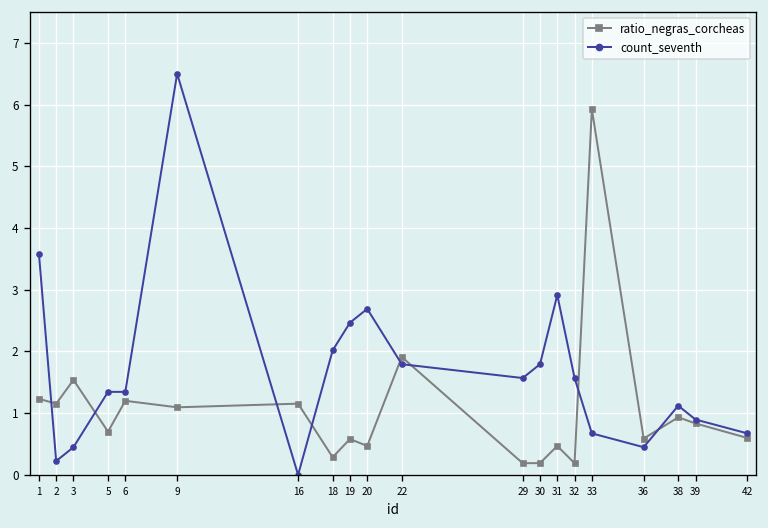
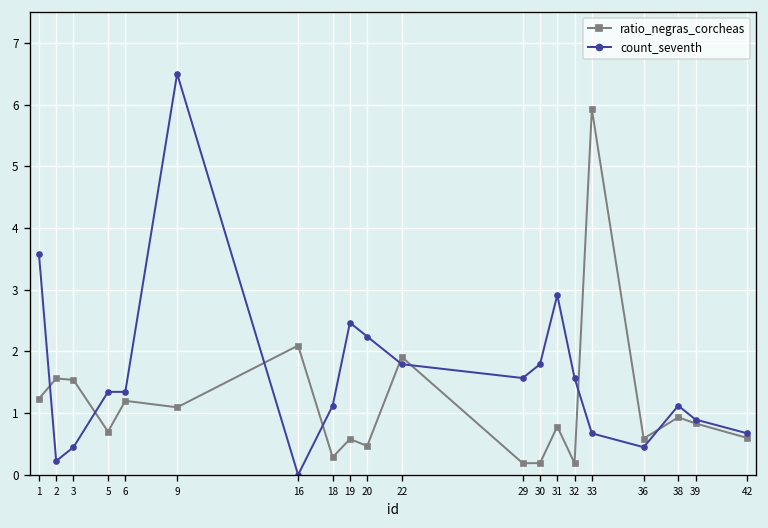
  {
    "ratio_negras_corcheas": {
      "1": 1.2,
-     "2": 1.2,
+     "2": 1.6,
      "3": 1.5,
      "5": 0.7,
      "6": 1.2,
      "9": 1.1,
-     "16": 1.2,
+     "16": 2.1,
      "18": 0.3,
      "19": 0.6,
      "20": 0.5,
      "22": 1.9,
      "29": 0.2,
      "30": 0.2,
-     "31": 0.5,
+     "31": 0.8,
      "32": 0.2,
      "33": 5.9,
      "36": 0.6,
      "38": 0.9,
      "39": 0.8,
      "42": 0.6
    },
    "count_seventh": {
      "1": 3.6,
      "2": 0.2,
      "3": 0.4,
      "5": 1.3,
      "6": 1.3,
      "9": 6.5,
      "16": 0.0,
-     "18": 2.0,
+     "18": 1.1,
      "19": 2.5,
-     "20": 2.7,
+     "20": 2.2,
      "22": 1.8,
      "29": 1.6,
      "30": 1.8,
      "31": 2.9,
      "32": 1.6,
      "33": 0.7,
      "36": 0.4,
      "38": 1.1,
      "39": 0.9,
      "42": 0.7
    }
  }
